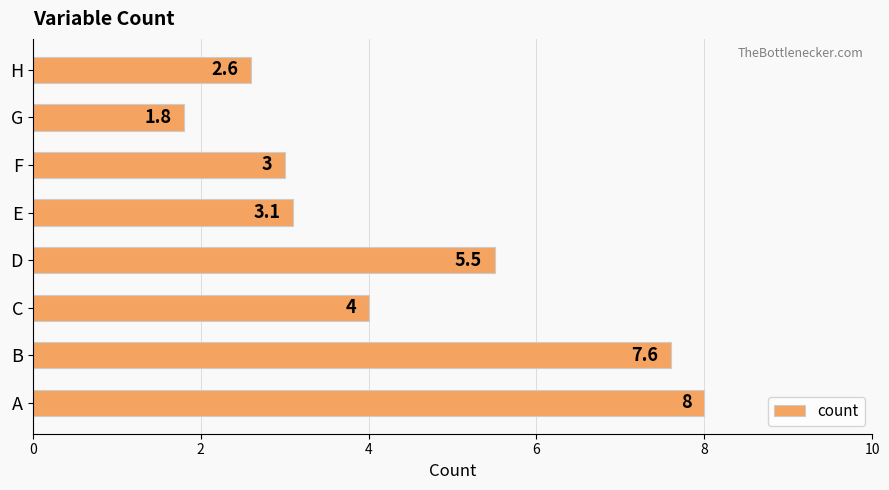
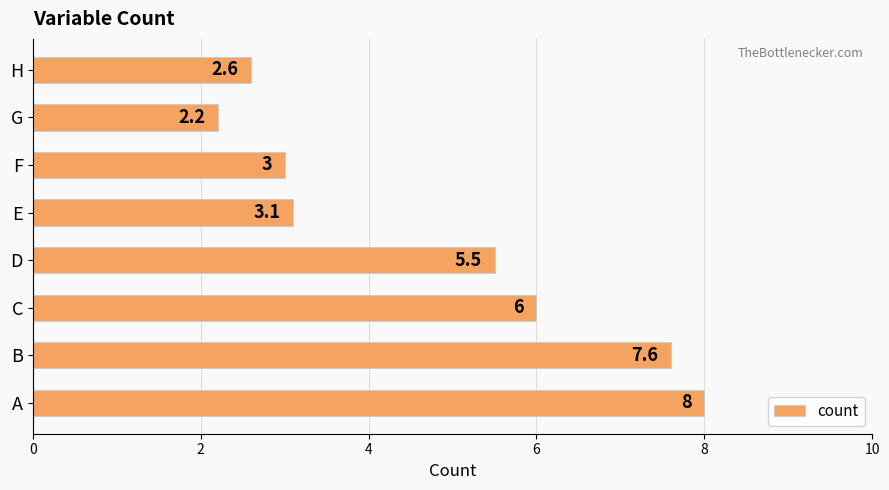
  {
    "H": 2.6,
-   "G": 1.8,
+   "G": 2.2,
    "F": 3,
    "E": 3.1,
    "D": 5.5,
-   "C": 4,
+   "C": 6,
    "B": 7.6,
    "A": 8
  }
